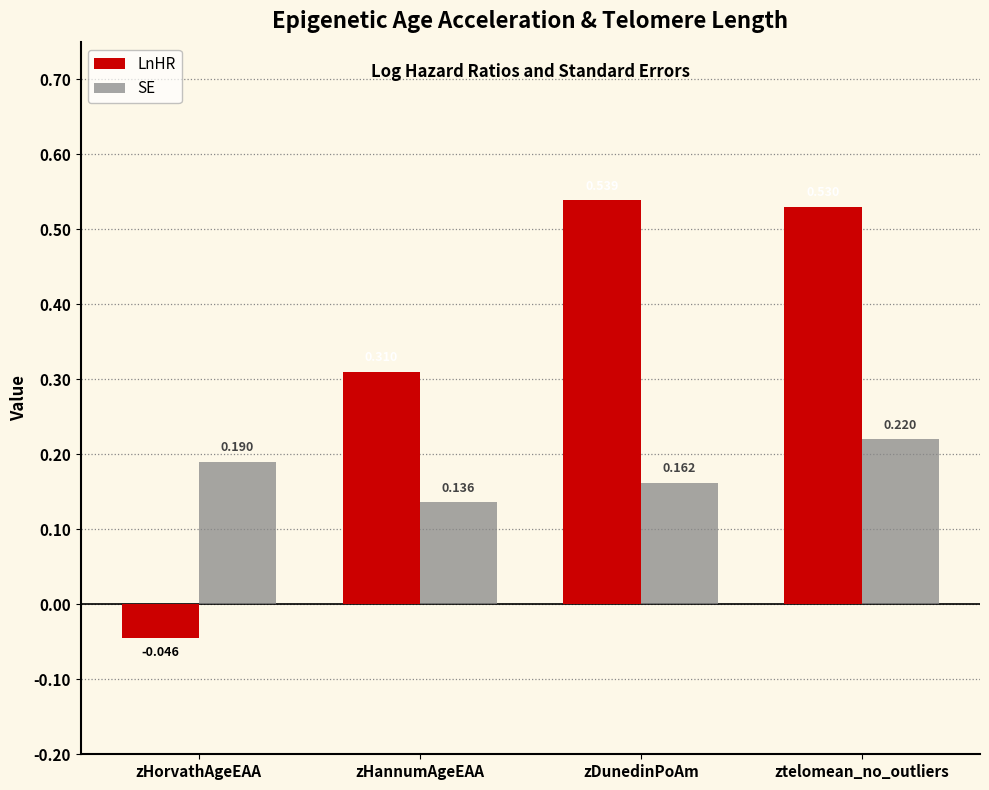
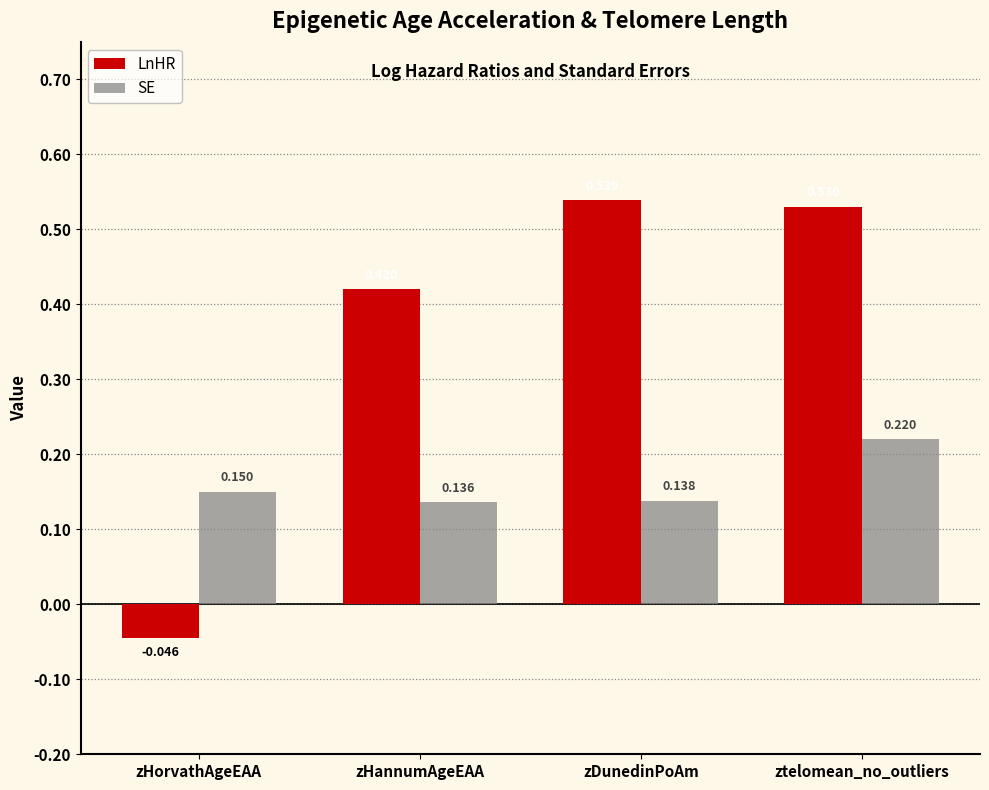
  {
    "LnHR": {
-     "zHannumAgeEAA": 0.31,
+     "zHannumAgeEAA": 0.42,
      "zDunedinPoAm": 0.54,
      "ztelomean_no_outliers": 0.53
    },
    "SE": {
-     "zHorvathAgeEAA": 0.190,
+     "zHorvathAgeEAA": 0.150,
      "zHannumAgeEAA": 0.136,
-     "zDunedinPoAm": 0.162,
+     "zDunedinPoAm": 0.138,
      "ztelomean_no_outliers": 0.220
    }
  }
